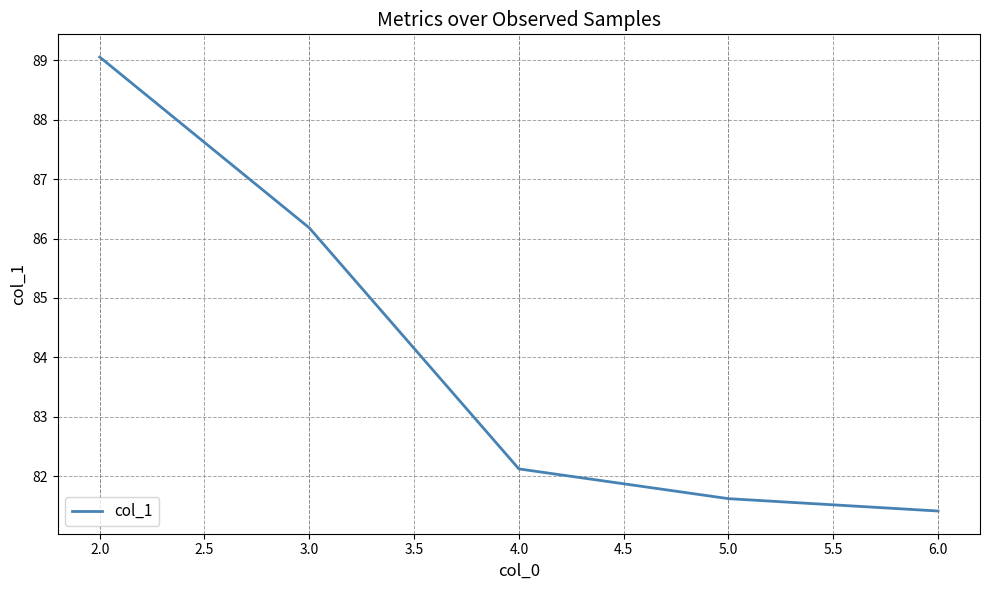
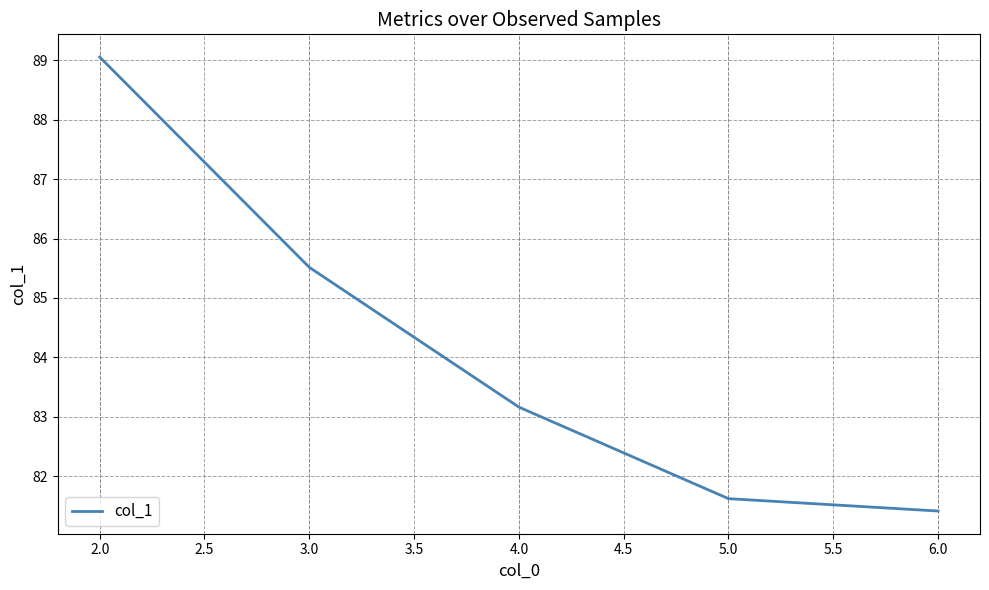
  {
    "2.0": 89.1,
-   "3.0": 86.2,
-   "4.0": 82.1,
+   "3.0": 85.5,
+   "4.0": 83.2,
    "5.0": 81.6,
    "6.0": 81.4
  }
